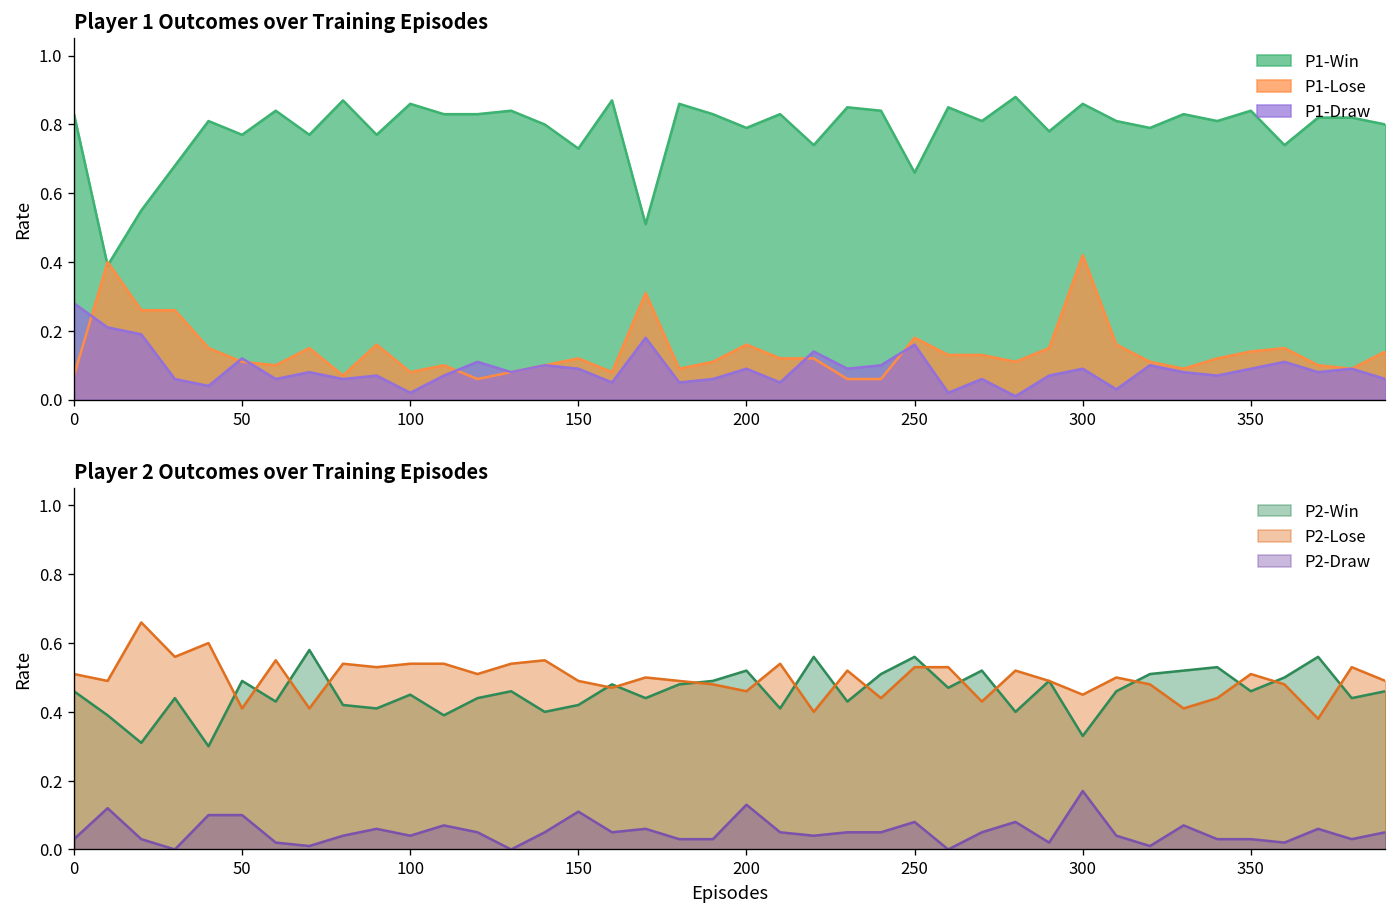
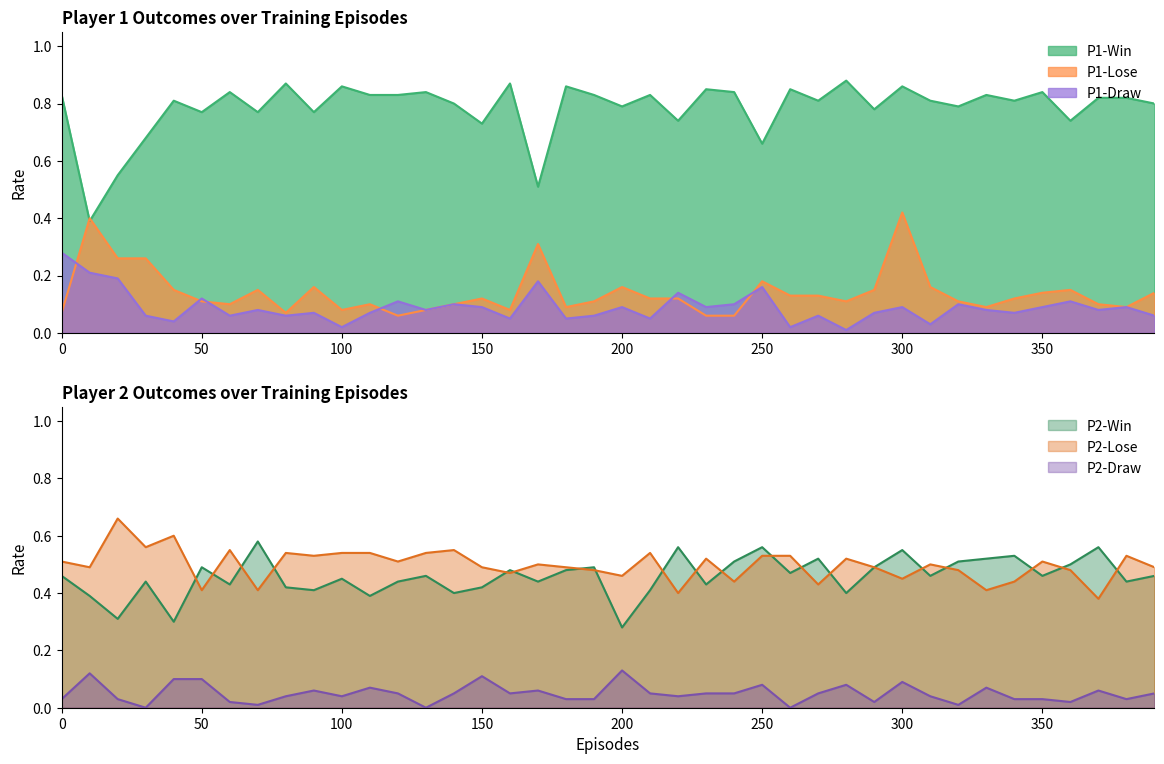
  {
    "Player 1 Outcomes over Training Episodes": {
      "P1-Win": {
        "0": 0.83,
        "50": 0.77,
        "100": 0.86,
        "150": 0.73,
        "200": 0.79,
        "250": 0.66,
        "300": 0.86,
        "350": 0.84
      },
      "P1-Lose": {
        "0": 0.07,
        "50": 0.11,
        "100": 0.08,
        "150": 0.12,
        "200": 0.16,
        "250": 0.18,
        "300": 0.42,
        "350": 0.14
      },
      "P1-Draw": {
        "0": 0.28,
        "50": 0.12,
        "100": 0.02,
        "150": 0.09,
        "200": 0.09,
        "250": 0.16,
        "300": 0.09,
        "350": 0.09
      }
    },
    "Player 2 Outcomes over Training Episodes": {
      "P2-Win": {
        "0": 0.46,
        "50": 0.49,
        "100": 0.45,
        "150": 0.42,
-       "200": 0.52,
+       "200": 0.28,
        "250": 0.56,
-       "300": 0.33,
+       "300": 0.55,
        "350": 0.46
      },
      "P2-Lose": {
        "0": 0.51,
        "50": 0.41,
        "100": 0.54,
        "150": 0.49,
        "200": 0.46,
        "250": 0.53,
        "300": 0.45,
        "350": 0.51
      },
      "P2-Draw": {
        "0": 0.03,
        "50": 0.10,
        "100": 0.04,
        "150": 0.11,
        "200": 0.13,
        "250": 0.08,
-       "300": 0.17,
+       "300": 0.09,
        "350": 0.03
      }
    }
  }
